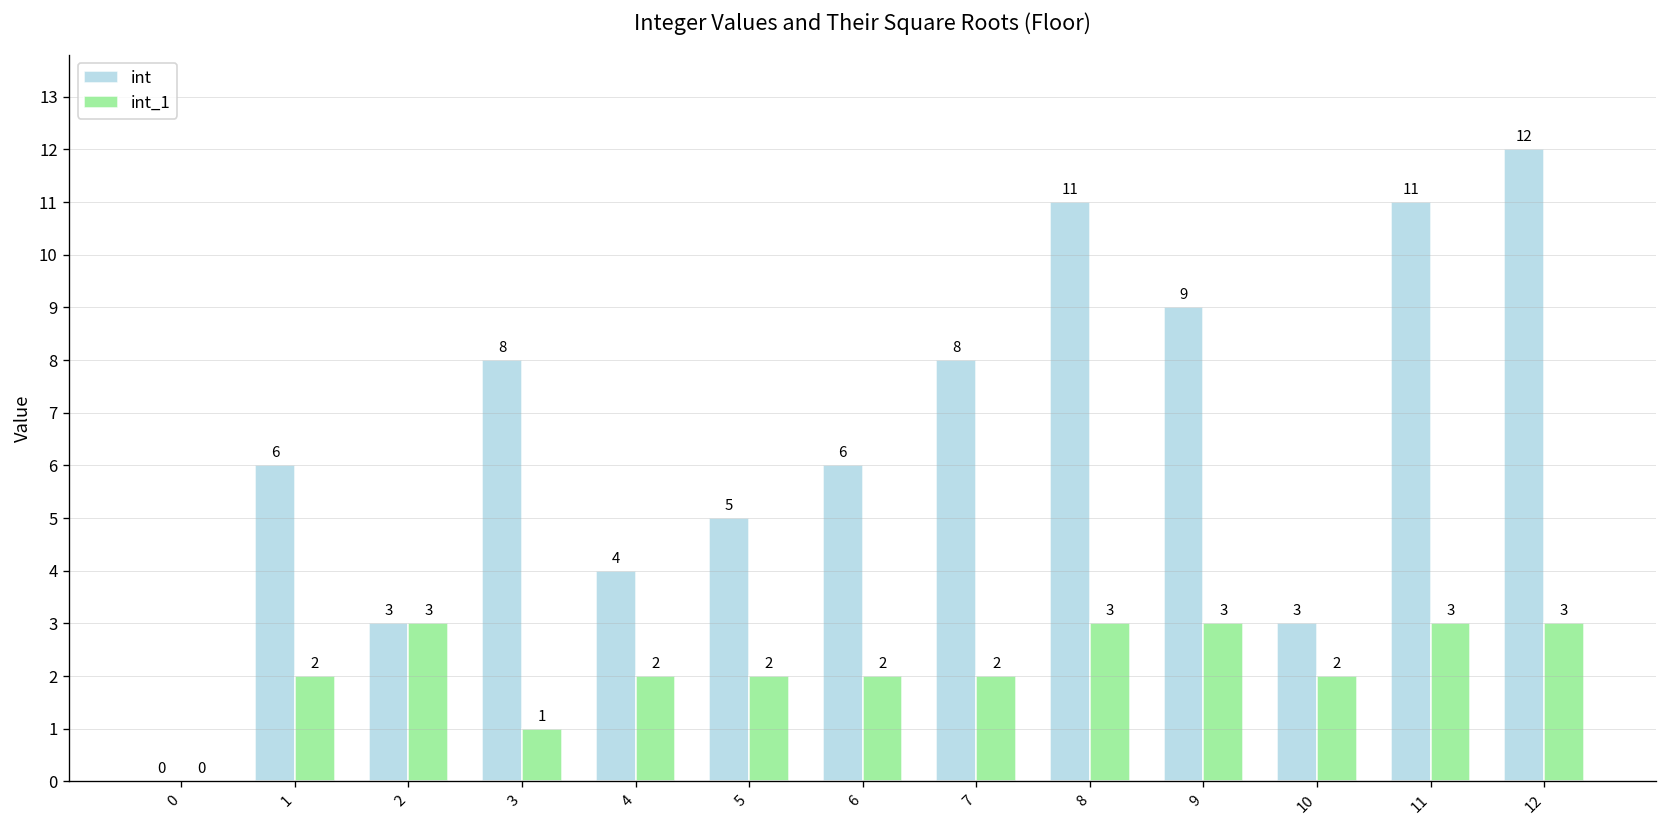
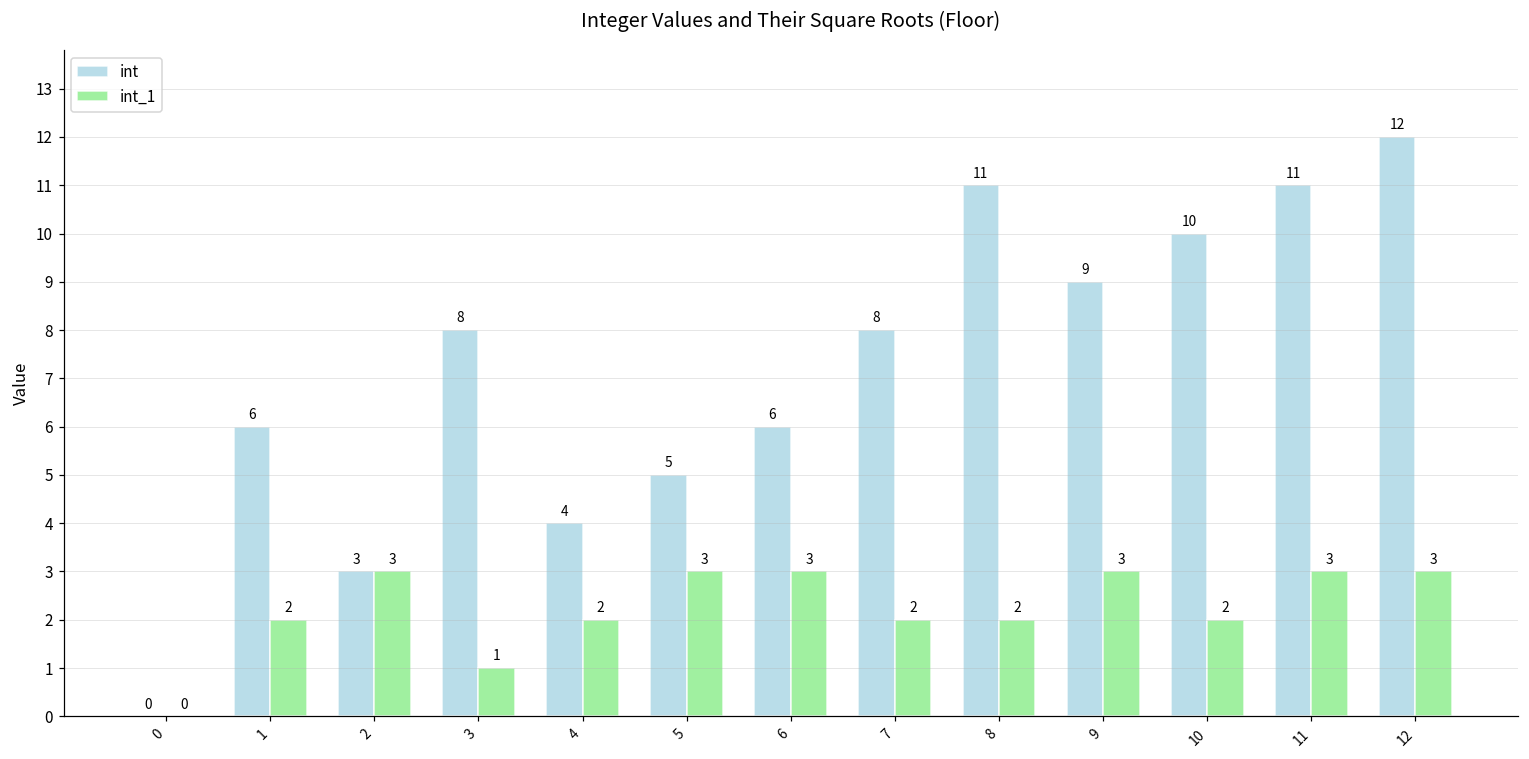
  {
    "int": {
      "0": 0,
      "1": 6,
      "2": 3,
      "3": 8,
      "4": 4,
      "5": 5,
      "6": 6,
      "7": 8,
      "8": 11,
      "9": 9,
-     "10": 3,
+     "10": 10,
      "11": 11,
      "12": 12
    },
    "int_1": {
      "0": 0,
      "1": 2,
      "2": 3,
      "3": 1,
      "4": 2,
-     "5": 2,
-     "6": 2,
+     "5": 3,
+     "6": 3,
      "7": 2,
-     "8": 3,
+     "8": 2,
      "9": 3,
      "10": 2,
      "11": 3,
      "12": 3
    }
  }
